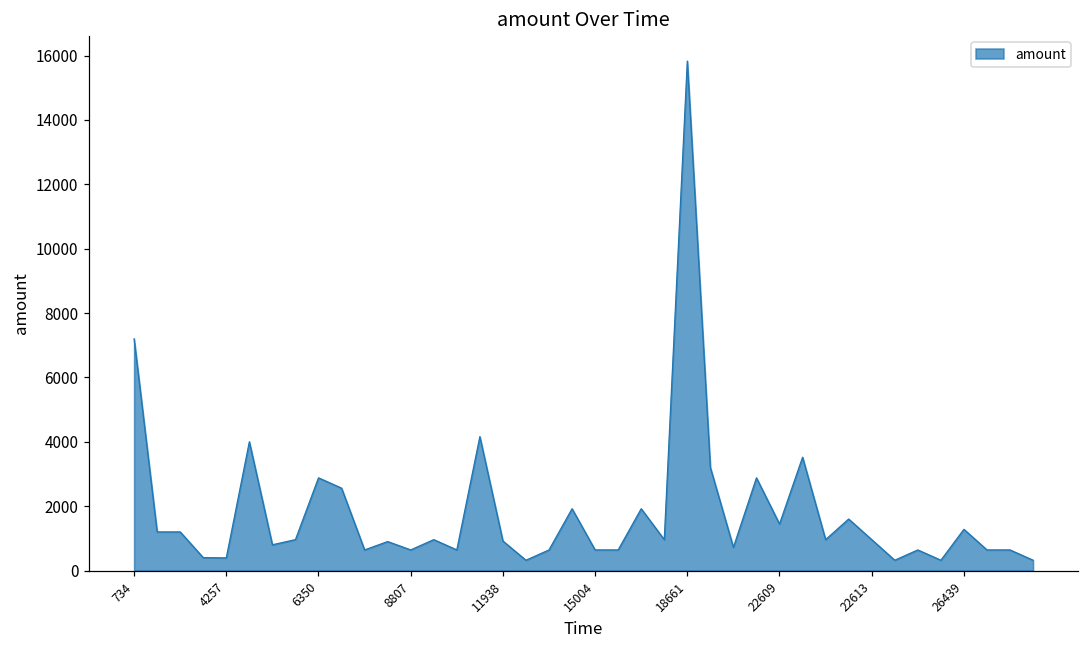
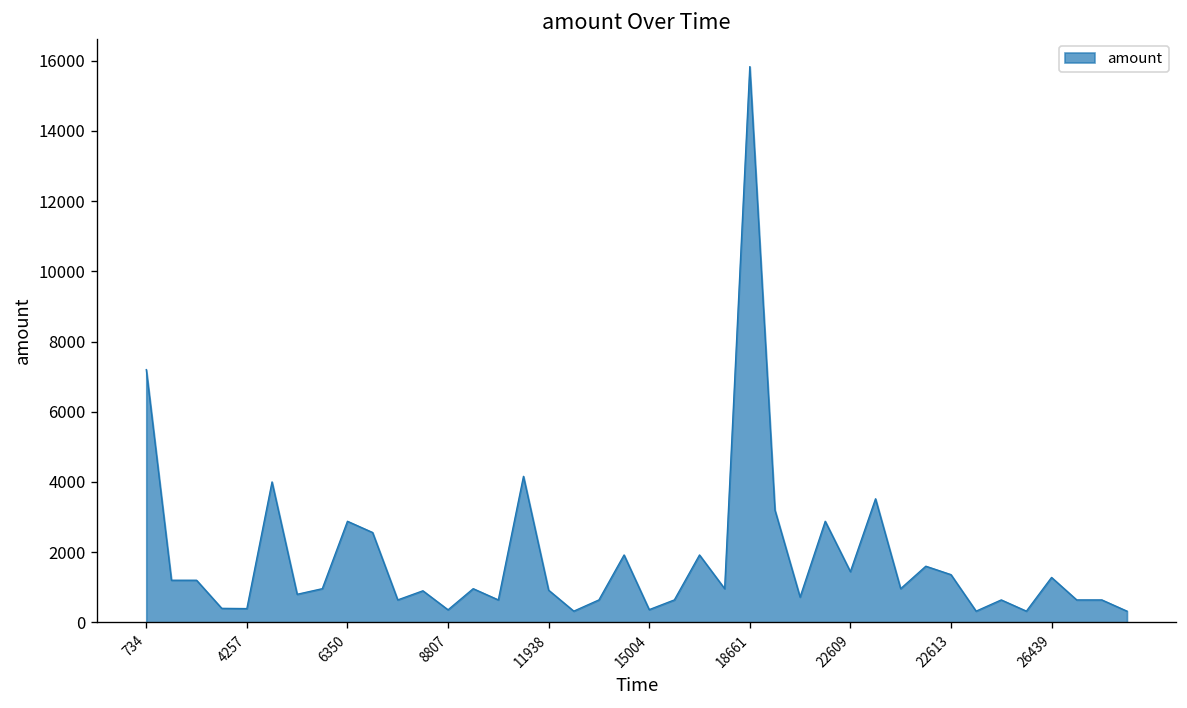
  {
    "734": 7200,
    "4257": 400,
    "6350": 2900,
-   "8807": 600,
+   "8807": 400,
    "11938": 900,
-   "15004": 600,
+   "15004": 400,
    "18661": 15800,
    "22609": 1400,
-   "22613": 1000,
+   "22613": 1400,
    "26439": 1300
  }
